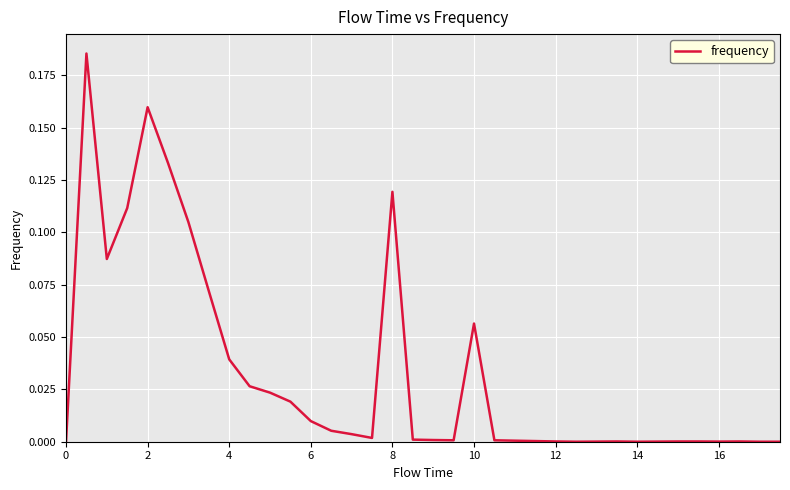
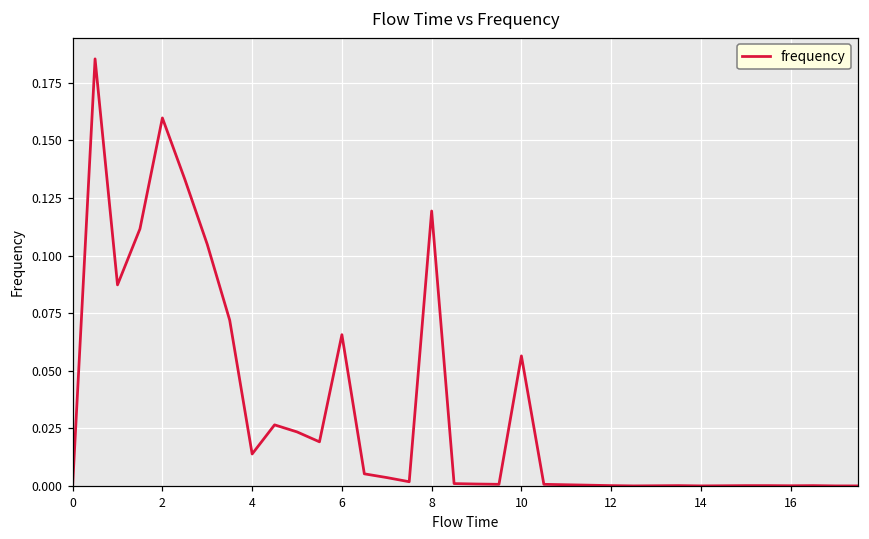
  {
    "0": 0.000,
    "2": 0.160,
-   "4": 0.039,
-   "6": 0.010,
+   "4": 0.014,
+   "6": 0.066,
    "8": 0.119,
    "10": 0.056,
    "12": 0.000,
    "14": 0.000,
    "16": 0.000
  }
